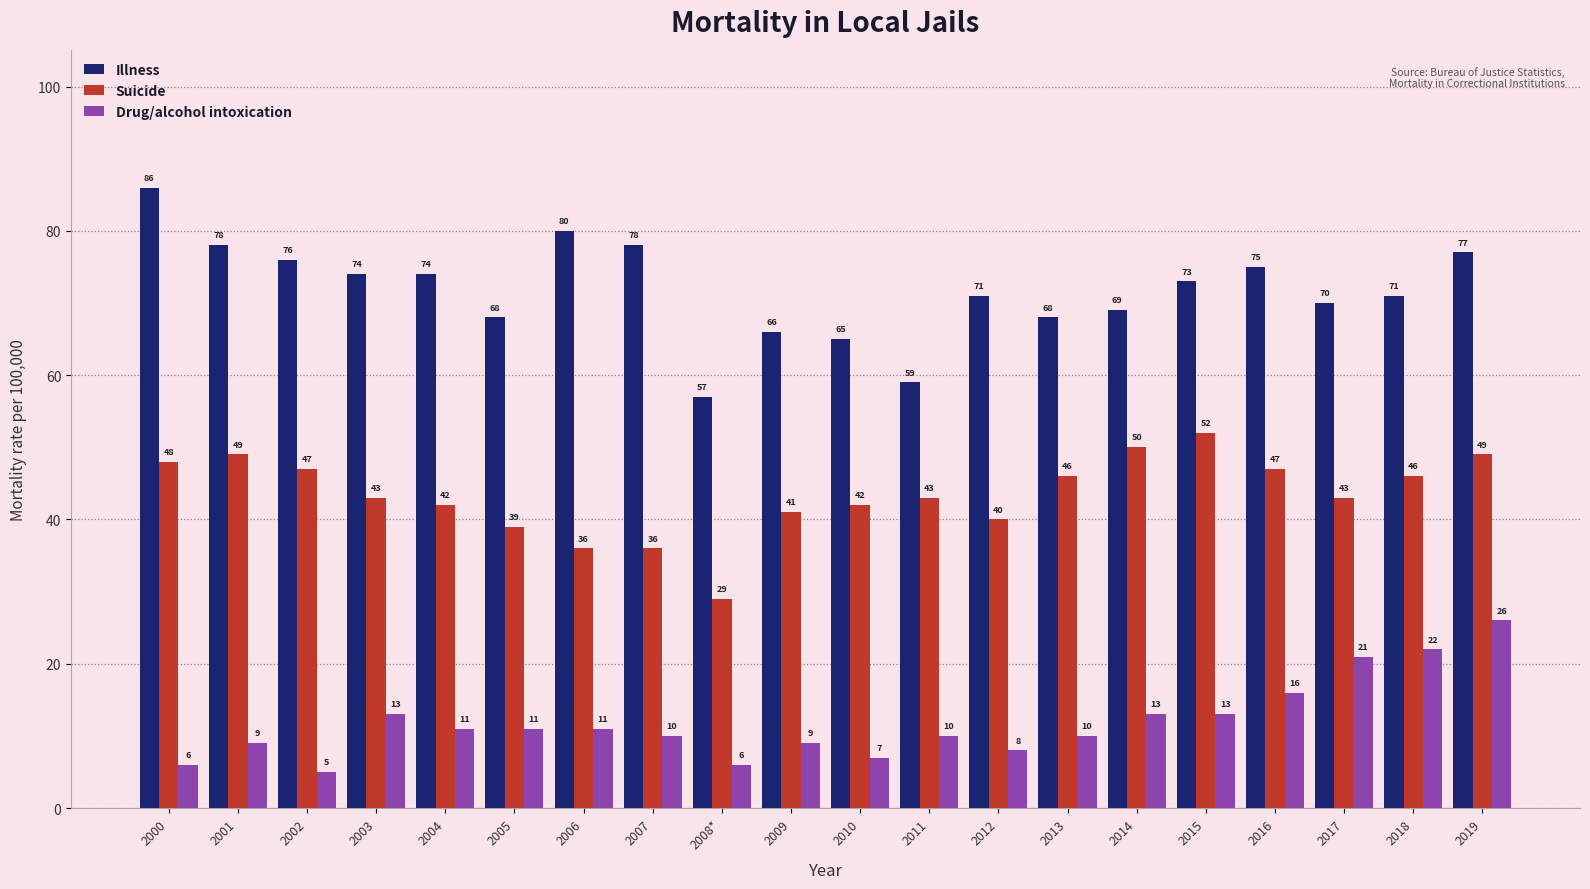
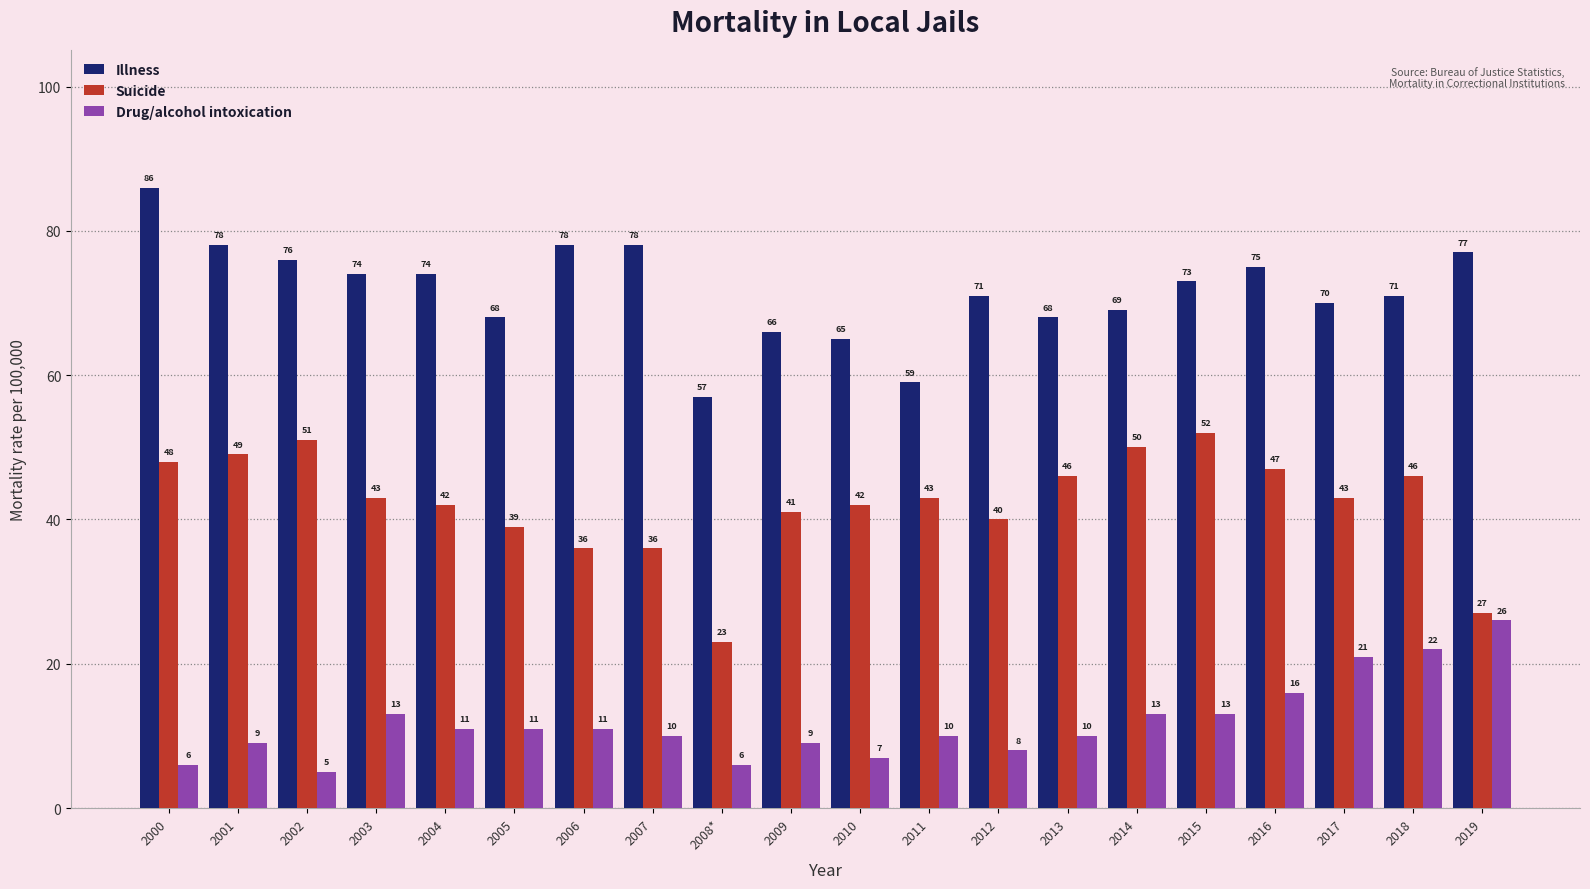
  {
    "Illness": {
      "2000": 86,
      "2001": 78,
      "2002": 76,
      "2003": 74,
      "2004": 74,
      "2005": 68,
-     "2006": 80,
+     "2006": 78,
      "2007": 78,
      "2008*": 57,
      "2009": 66,
      "2010": 65,
      "2011": 59,
      "2012": 71,
      "2013": 68,
      "2014": 69,
      "2015": 73,
      "2016": 75,
      "2017": 70,
      "2018": 71,
      "2019": 77
    },
    "Suicide": {
      "2000": 48,
      "2001": 49,
-     "2002": 47,
+     "2002": 51,
      "2003": 43,
      "2004": 42,
      "2005": 39,
      "2006": 36,
      "2007": 36,
-     "2008*": 29,
+     "2008*": 23,
      "2009": 41,
      "2010": 42,
      "2011": 43,
      "2012": 40,
      "2013": 46,
      "2014": 50,
      "2015": 52,
      "2016": 47,
      "2017": 43,
      "2018": 46,
-     "2019": 49
+     "2019": 27
    },
    "Drug/alcohol intoxication": {
      "2000": 6,
      "2001": 9,
      "2002": 5,
      "2003": 13,
      "2004": 11,
      "2005": 11,
      "2006": 11,
      "2007": 10,
      "2008*": 6,
      "2009": 9,
      "2010": 7,
      "2011": 10,
      "2012": 8,
      "2013": 10,
      "2014": 13,
      "2015": 13,
      "2016": 16,
      "2017": 21,
      "2018": 22,
      "2019": 26
    }
  }
